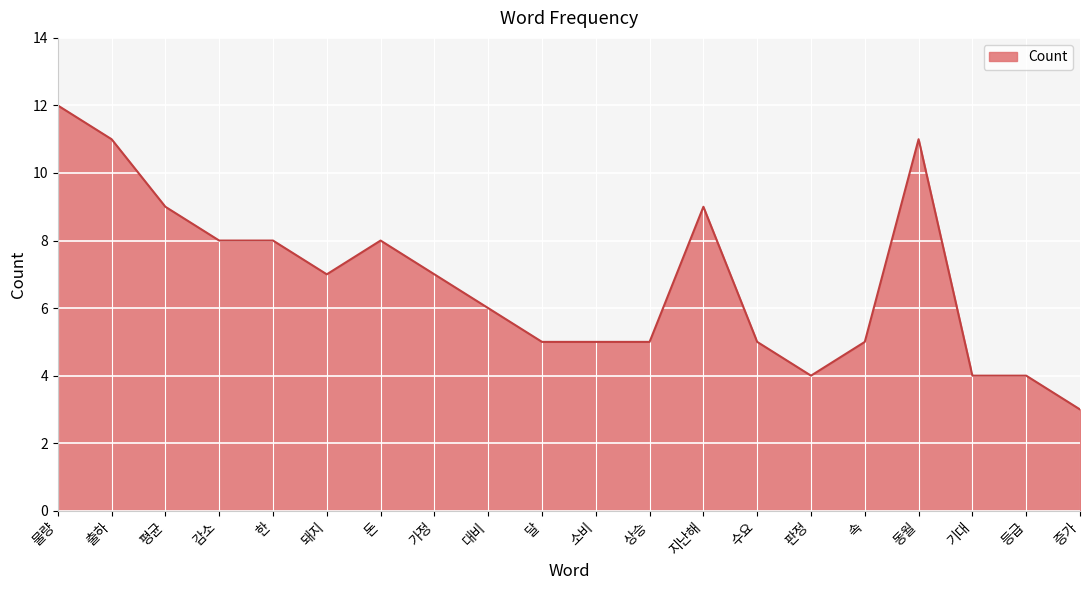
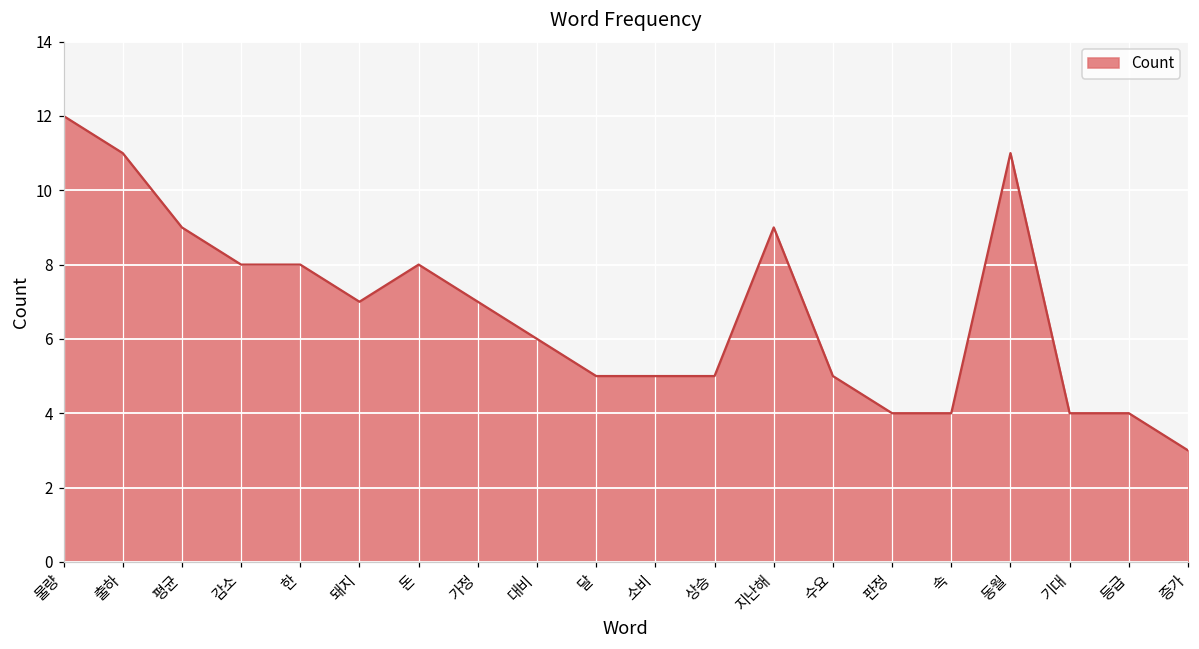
  {
    "물량": 12,
    "출하": 11,
    "평균": 9,
    "감소": 8,
    "한": 8,
    "돼지": 7,
    "돈": 8,
    "가정": 7,
    "대비": 6,
    "달": 5,
    "소비": 5,
    "상승": 5,
    "지난해": 9,
    "수요": 5,
    "판정": 4,
-   "속": 5,
+   "속": 4,
    "동월": 11,
    "기대": 4,
    "등급": 4,
    "증가": 3
  }
